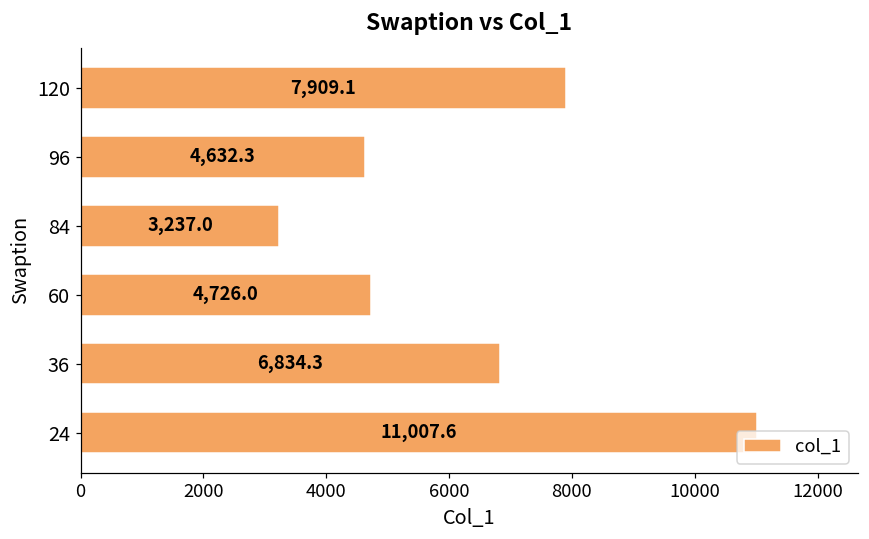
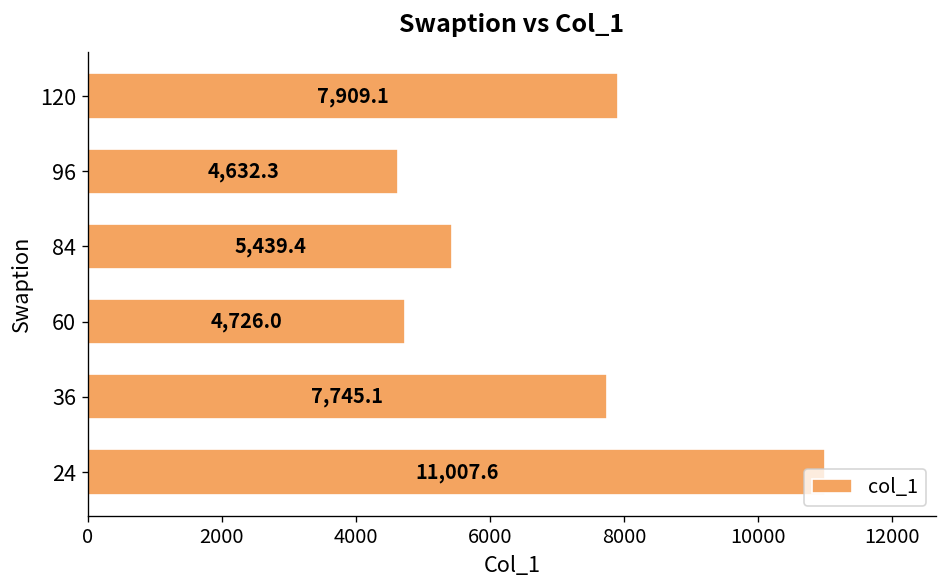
  {
    "120": "7,909.1",
    "96": "4,632.3",
-   "84": "3,237.0",
+   "84": "5,439.4",
    "60": "4,726.0",
-   "36": "6,834.3"
+   "36": "7,745.1"
  }
